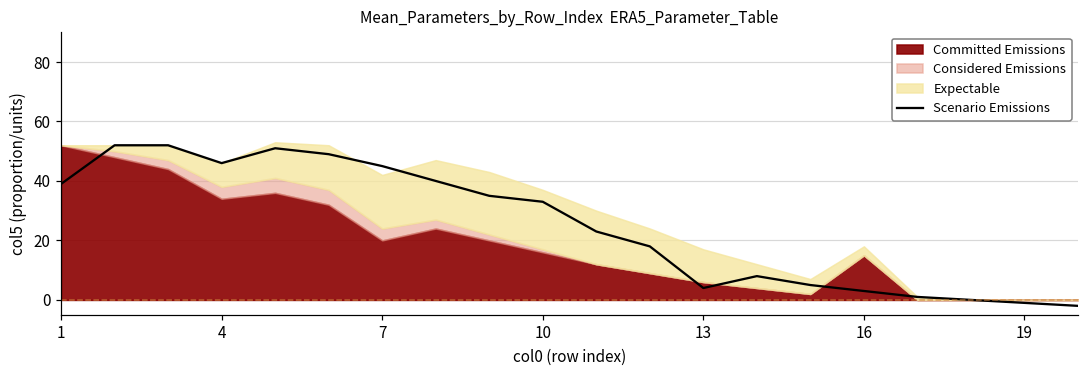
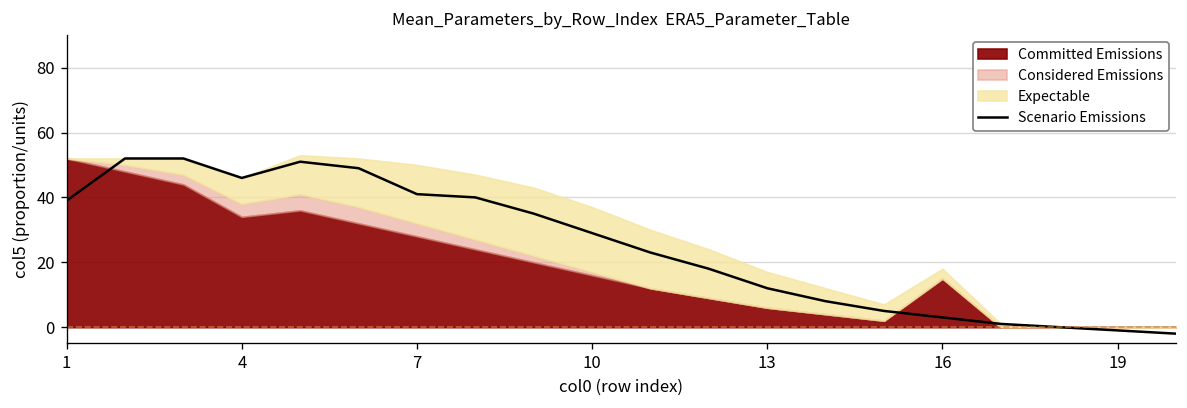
  {
    "Scenario Emissions": {
      "1": 39,
-     "7": 45,
-     "10": 33,
-     "13": 4,
+     "7": 41,
+     "10": 29,
+     "13": 12,
      "16": 3,
      "19": -1
    },
    "Committed Emissions": {
      "4": 34,
-     "7": 20,
+     "7": 28,
      "10": 16
    }
  }
